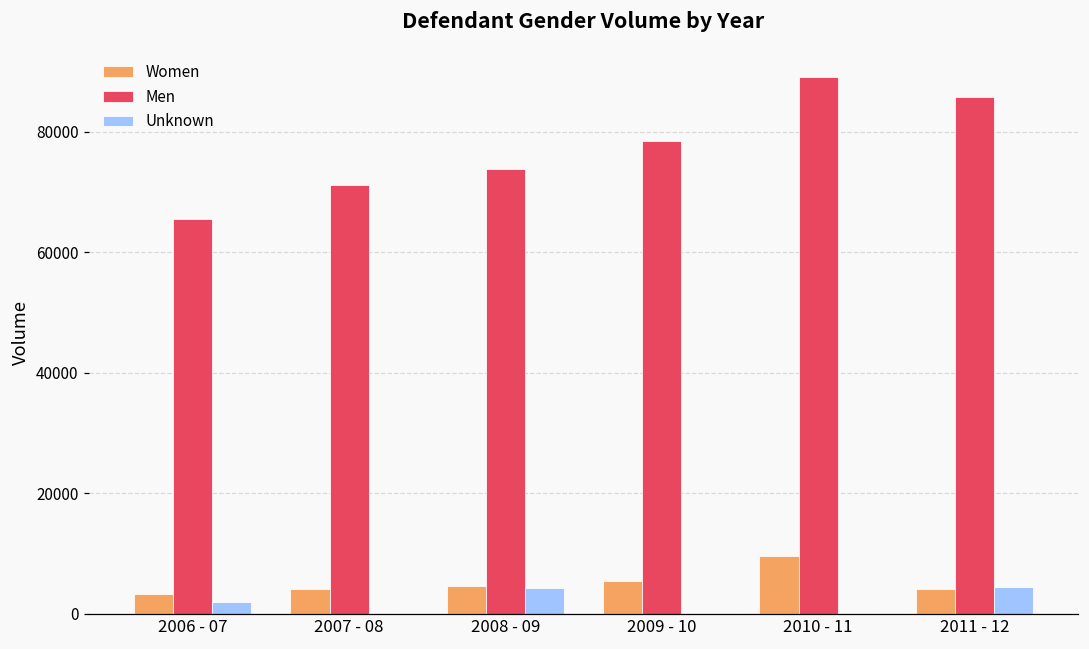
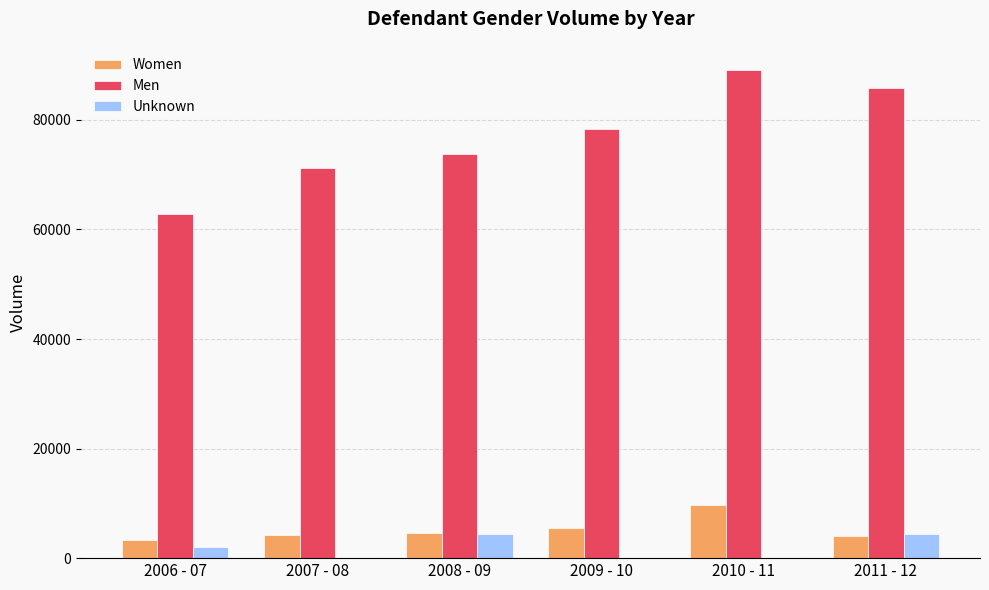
  {
    "Women": {
      "2006 - 07": 3000,
      "2007 - 08": 4000,
      "2008 - 09": 5000,
      "2009 - 10": 5000,
      "2010 - 11": 10000,
      "2011 - 12": 4000
    },
    "Men": {
-     "2006 - 07": 66000,
+     "2006 - 07": 63000,
      "2007 - 08": 71000,
      "2008 - 09": 74000,
      "2009 - 10": 78000,
      "2010 - 11": 89000,
      "2011 - 12": 86000
    },
    "Unknown": {
      "2006 - 07": 2000,
      "2008 - 09": 4000,
      "2011 - 12": 4000
    }
  }
